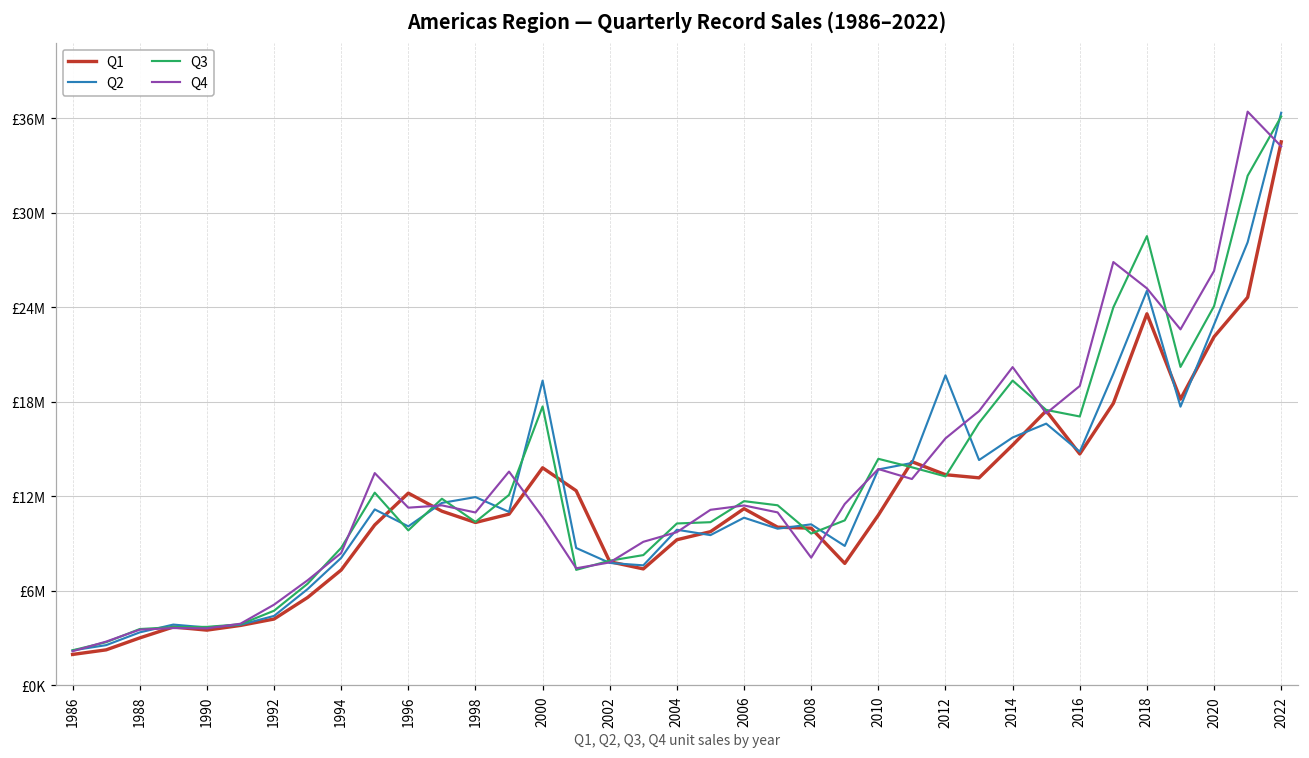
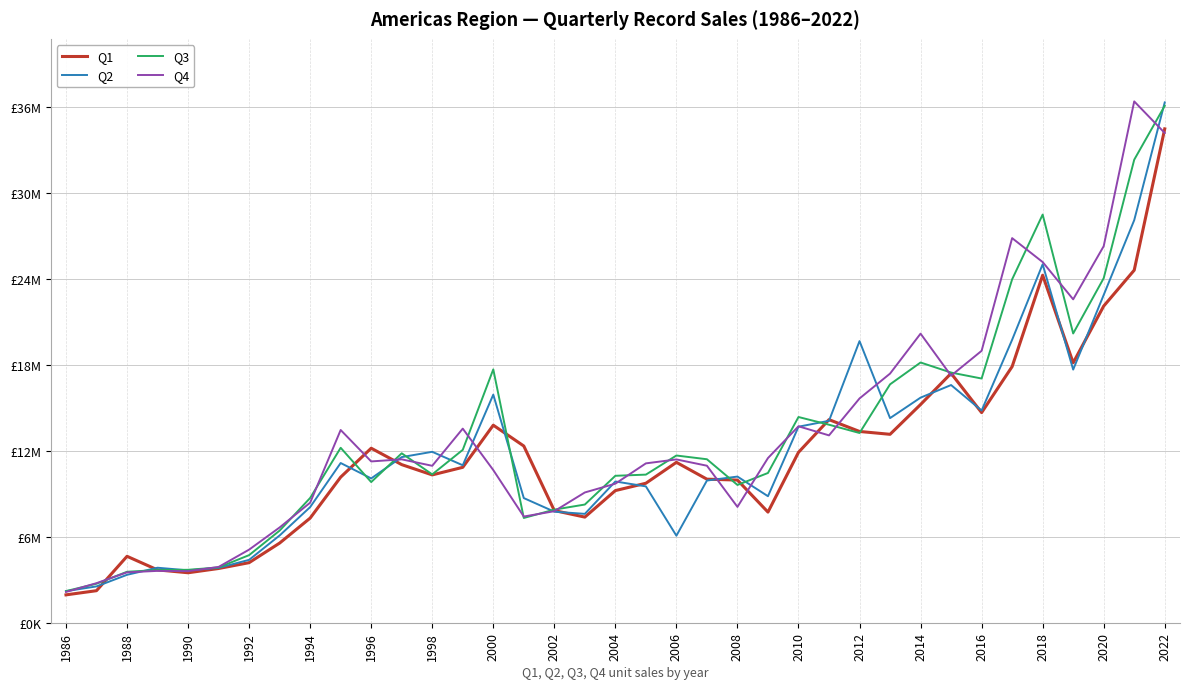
  {
    "Q1": {
      "1986": "£1900000",
-     "1988": "£3000000",
+     "1988": "£4600000",
      "1992": "£4200000",
      "1994": "£7300000",
      "1996": "£12200000",
      "2000": "£13800000",
      "2004": "£9200000",
      "2006": "£11200000",
      "2008": "£10000000",
-     "2010": "£10800000",
+     "2010": "£11900000",
      "2014": "£15200000",
-     "2018": "£23600000",
+     "2018": "£24300000",
      "2020": "£22100000",
      "2022": "£34500000"
    },
    "Q2": {
      "1992": "£4400000",
      "1994": "£8100000",
      "1996": "£10100000",
      "1998": "£11900000",
-     "2000": "£19300000",
-     "2006": "£10600000",
+     "2000": "£15900000",
+     "2006": "£6100000",
      "2008": "£10200000",
      "2012": "£19700000",
      "2014": "£15700000",
      "2020": "£22900000",
      "2022": "£36300000"
    },
    "Q3": {
      "1992": "£4700000",
      "1994": "£8700000",
      "1996": "£9800000",
      "2000": "£17700000",
      "2004": "£10300000",
      "2006": "£11700000",
      "2008": "£9600000",
      "2010": "£14400000",
-     "2014": "£19300000",
+     "2014": "£18200000",
      "2016": "£17100000",
      "2018": "£28500000",
      "2020": "£24100000",
      "2022": "£36100000"
    },
    "Q4": {
      "1992": "£5100000",
      "1994": "£8400000",
      "1996": "£11300000",
      "1998": "£11000000",
      "2000": "£10700000",
      "2006": "£11400000",
      "2008": "£8100000",
      "2012": "£15700000",
      "2014": "£20200000",
      "2016": "£19000000",
      "2020": "£26300000",
      "2022": "£34200000"
    }
  }
